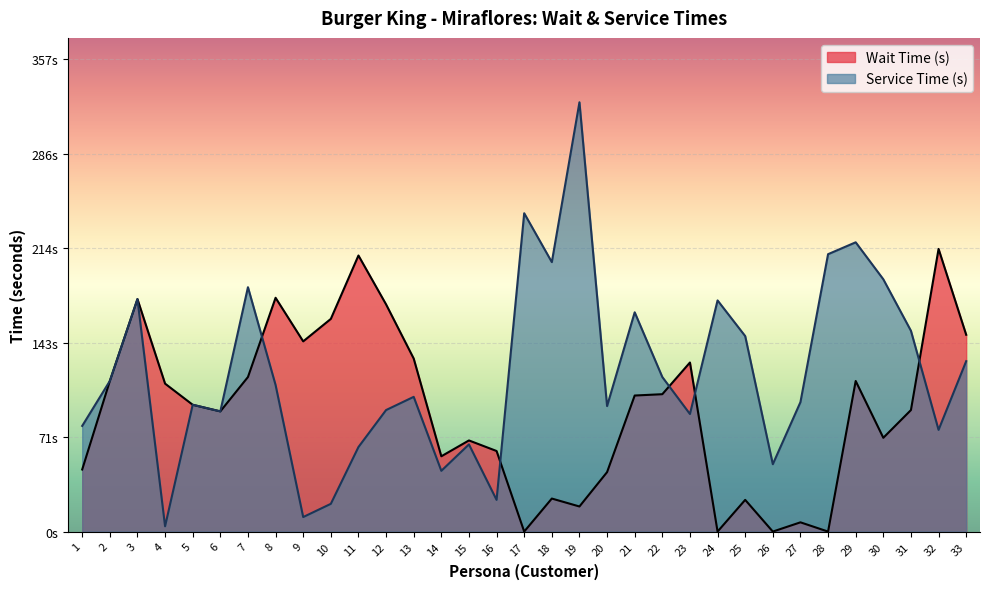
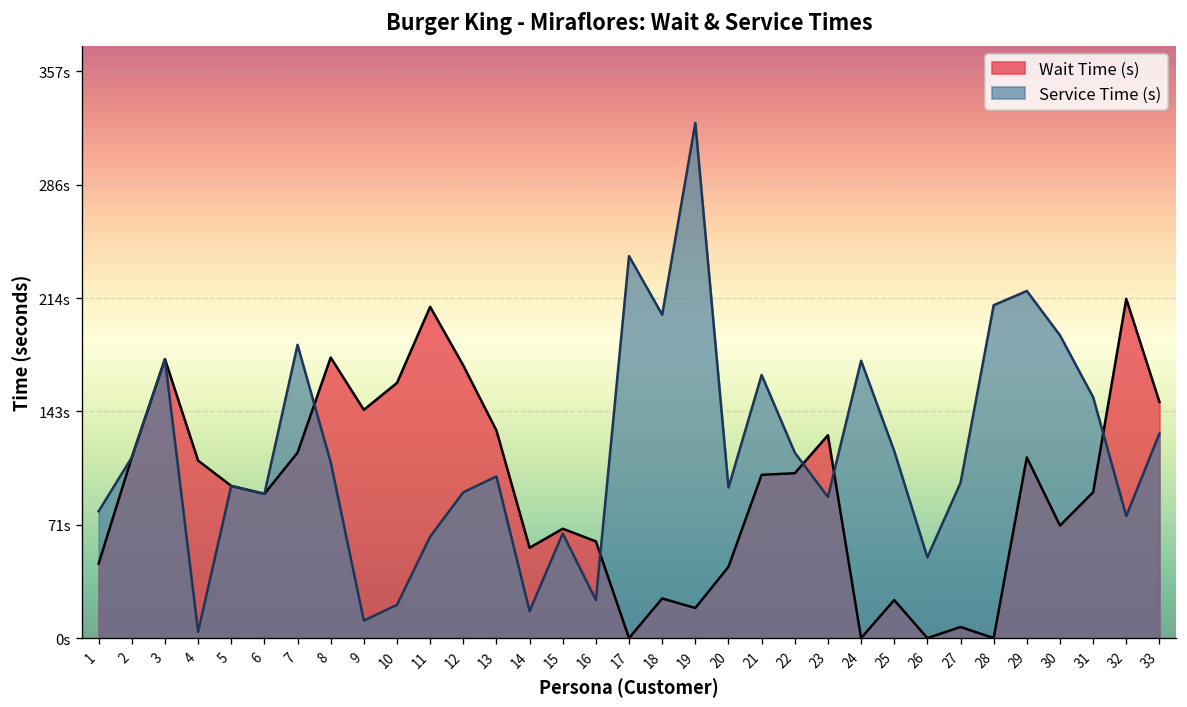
  {
    "Wait Time (s)": {
      "1": "47s",
      "4": "112s",
      "7": "117s",
      "8": "177s",
      "9": "144s",
      "10": "161s",
      "11": "209s",
      "12": "172s",
      "13": "131s",
      "14": "57s",
      "15": "69s",
      "16": "61s",
      "17": "0s",
      "18": "25s",
      "19": "19s",
      "20": "45s",
      "21": "103s",
      "22": "104s",
      "23": "128s",
      "24": "0s",
      "25": "24s",
      "26": "0s",
      "27": "7s",
      "28": "0s",
      "29": "114s",
      "30": "71s",
      "31": "92s",
      "32": "214s",
      "33": "149s"
    },
    "Service Time (s)": {
      "1": "80s",
      "4": "4s",
      "7": "185s",
      "8": "111s",
      "9": "11s",
      "10": "21s",
      "11": "64s",
      "12": "92s",
      "13": "102s",
-     "14": "46s",
+     "14": "17s",
      "15": "66s",
      "16": "24s",
      "17": "241s",
      "18": "204s",
      "19": "325s",
      "20": "95s",
      "21": "166s",
      "22": "117s",
      "23": "89s",
      "24": "175s",
-     "25": "148s",
+     "25": "118s",
      "26": "51s",
      "27": "98s",
      "28": "210s",
      "29": "219s",
      "30": "191s",
      "31": "152s",
      "32": "77s",
      "33": "129s"
    }
  }
